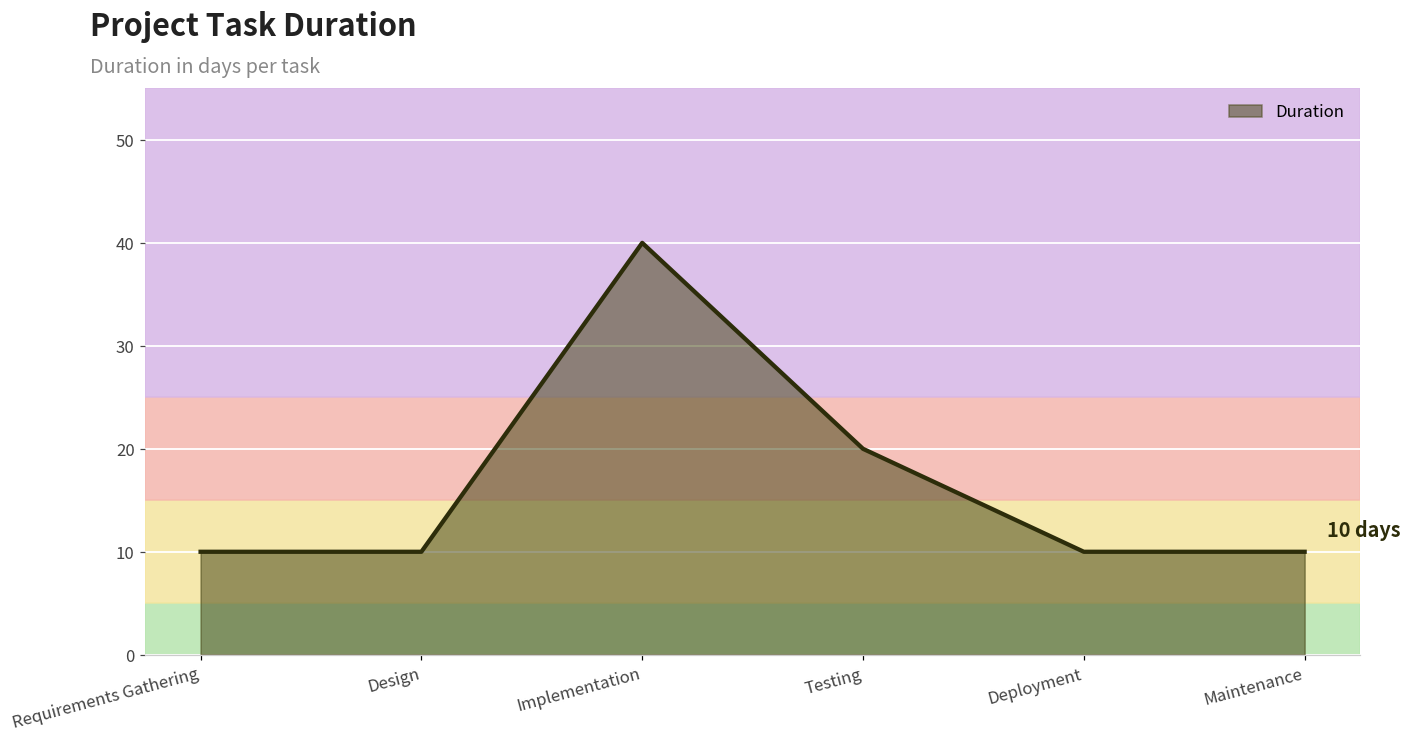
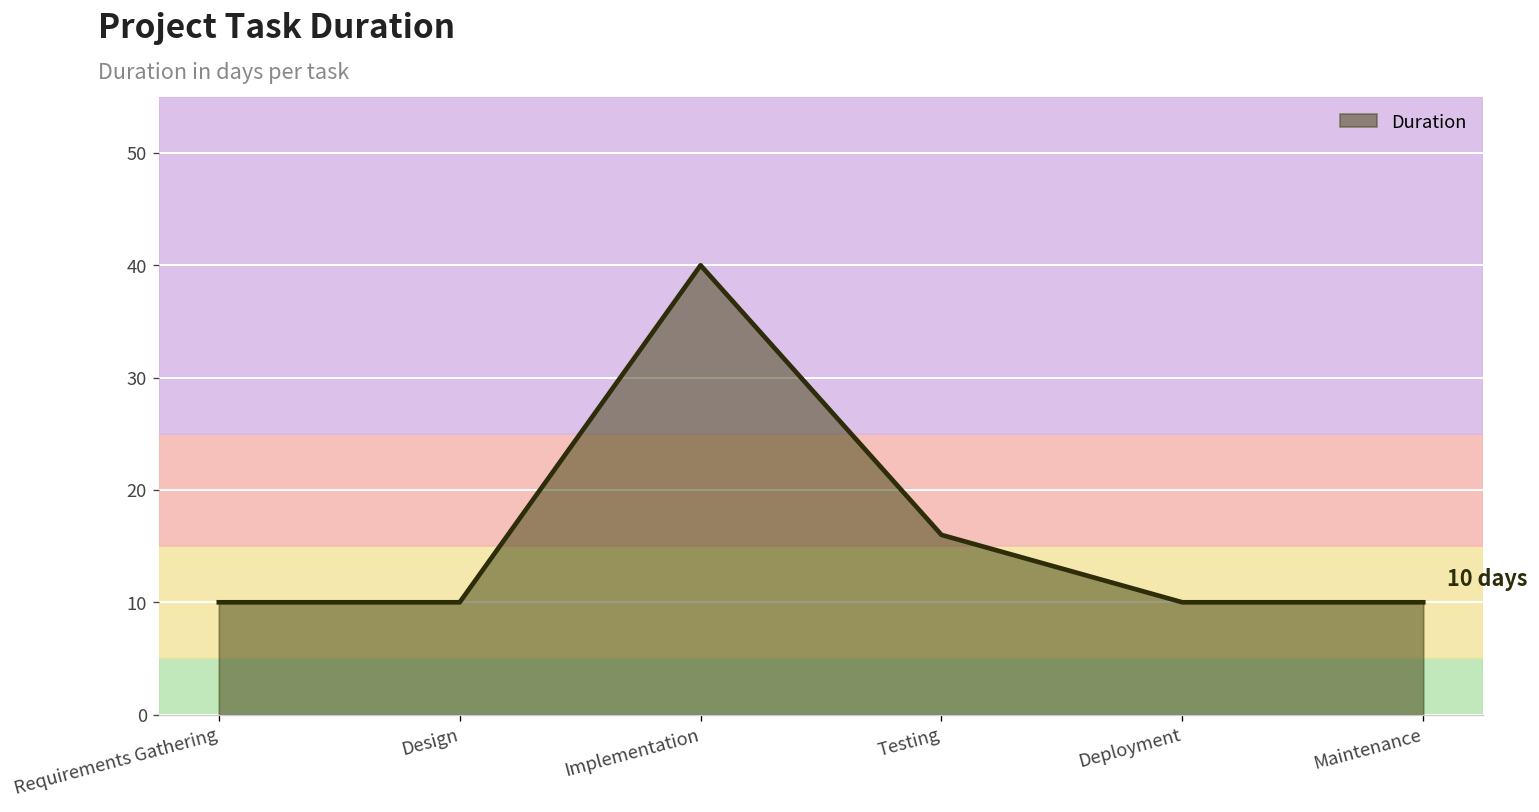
  {
    "Requirements Gathering": 10,
    "Design": 10,
    "Implementation": 40,
-   "Testing": 20,
+   "Testing": 16,
    "Deployment": 10
  }
